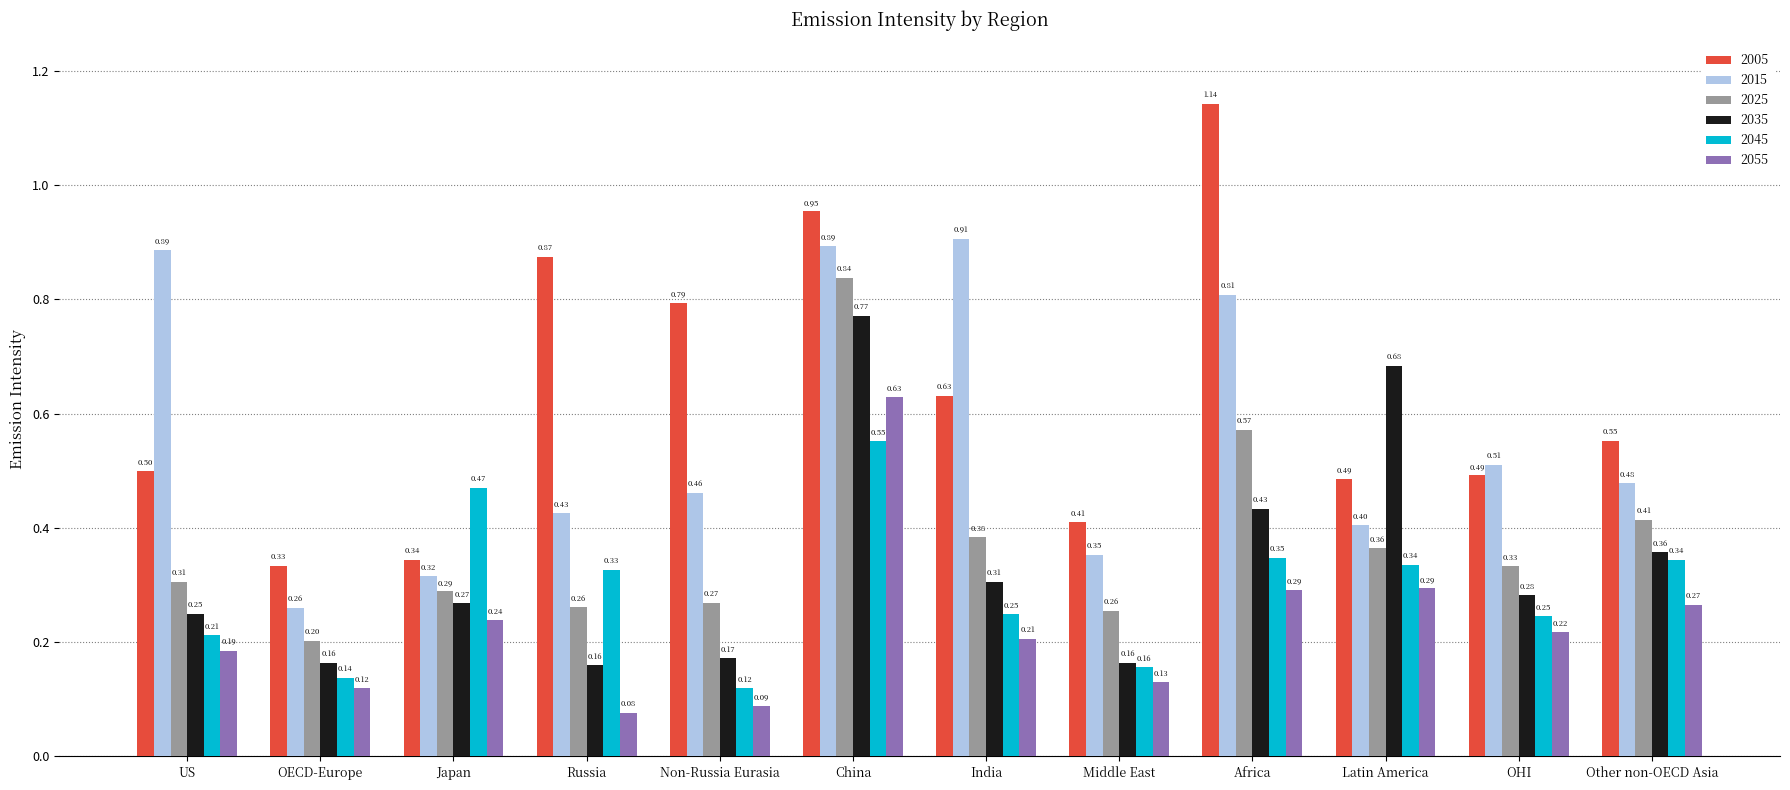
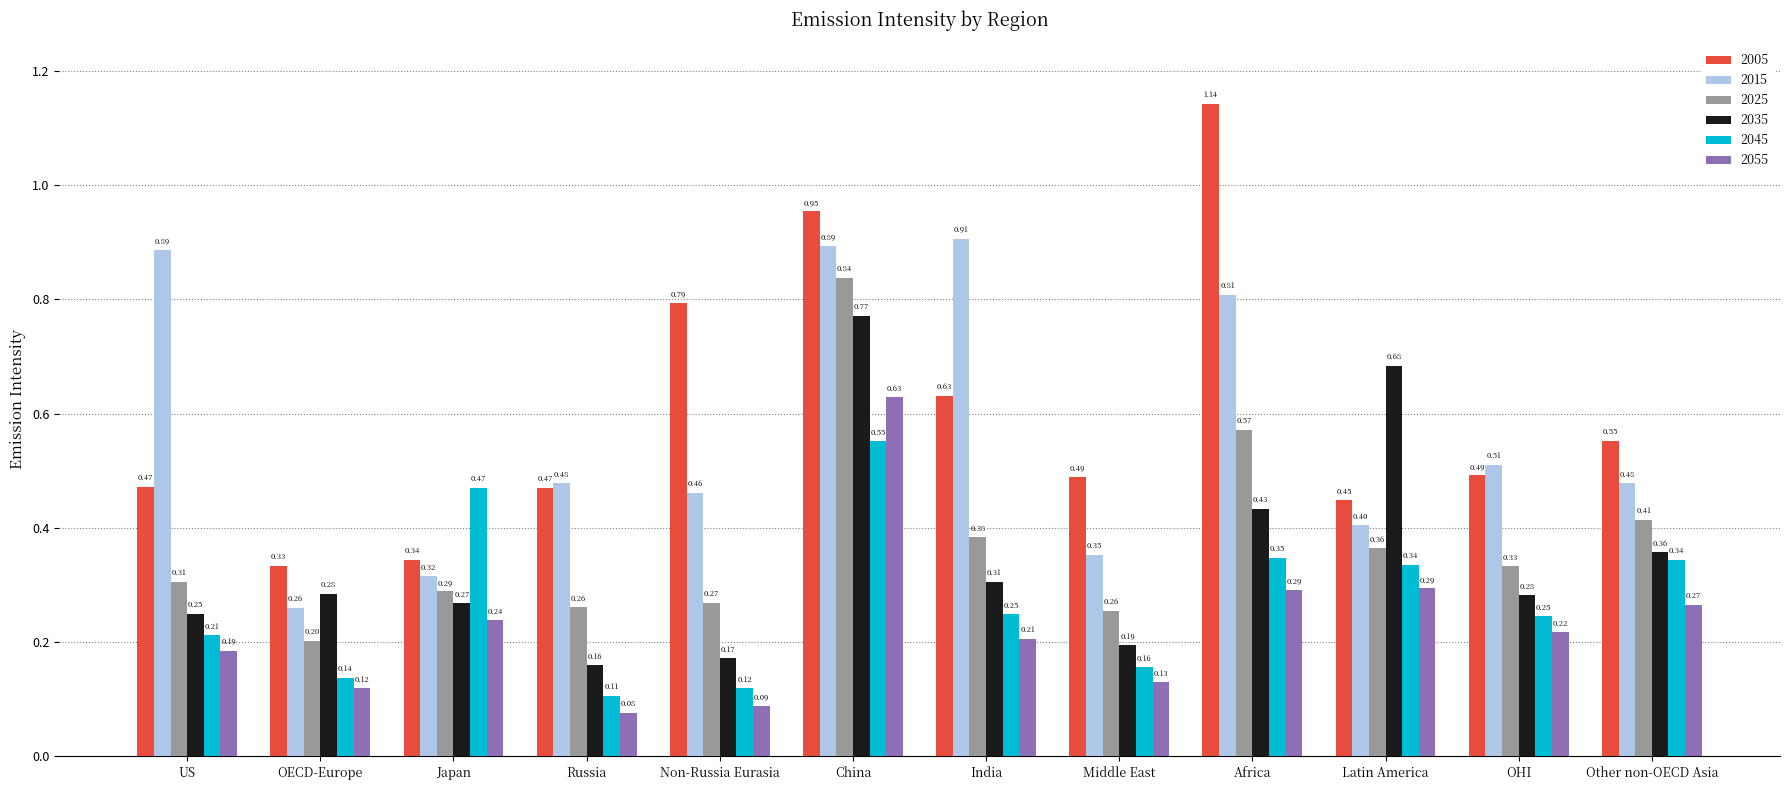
  {
    "2005": {
-     "US": 0.50,
+     "US": 0.47,
      "OECD-Europe": 0.33,
      "Japan": 0.34,
-     "Russia": 0.87,
+     "Russia": 0.47,
      "Non-Russia Eurasia": 0.79,
      "China": 0.95,
      "India": 0.63,
-     "Middle East": 0.41,
+     "Middle East": 0.49,
      "Africa": 1.14,
-     "Latin America": 0.49,
+     "Latin America": 0.45,
      "OHI": 0.49,
      "Other non-OECD Asia": 0.55
    },
    "2015": {
      "US": 0.89,
      "OECD-Europe": 0.26,
      "Japan": 0.32,
-     "Russia": 0.43,
+     "Russia": 0.48,
      "Non-Russia Eurasia": 0.46,
      "China": 0.89,
      "India": 0.91,
      "Middle East": 0.35,
      "Africa": 0.81,
      "Latin America": 0.40,
      "OHI": 0.51,
      "Other non-OECD Asia": 0.48
    },
    "2035": {
      "US": 0.25,
-     "OECD-Europe": 0.16,
+     "OECD-Europe": 0.28,
      "Japan": 0.27,
      "Russia": 0.16,
      "Non-Russia Eurasia": 0.17,
      "China": 0.77,
      "India": 0.31,
-     "Middle East": 0.16,
+     "Middle East": 0.19,
      "Africa": 0.43,
      "Latin America": 0.68,
      "OHI": 0.28,
      "Other non-OECD Asia": 0.36
    },
    "2045": {
      "US": 0.21,
      "OECD-Europe": 0.14,
      "Japan": 0.47,
-     "Russia": 0.33,
+     "Russia": 0.11,
      "Non-Russia Eurasia": 0.12,
      "China": 0.55,
      "India": 0.25,
      "Middle East": 0.16,
      "Africa": 0.35,
      "Latin America": 0.34,
      "OHI": 0.25,
      "Other non-OECD Asia": 0.34
    }
  }
